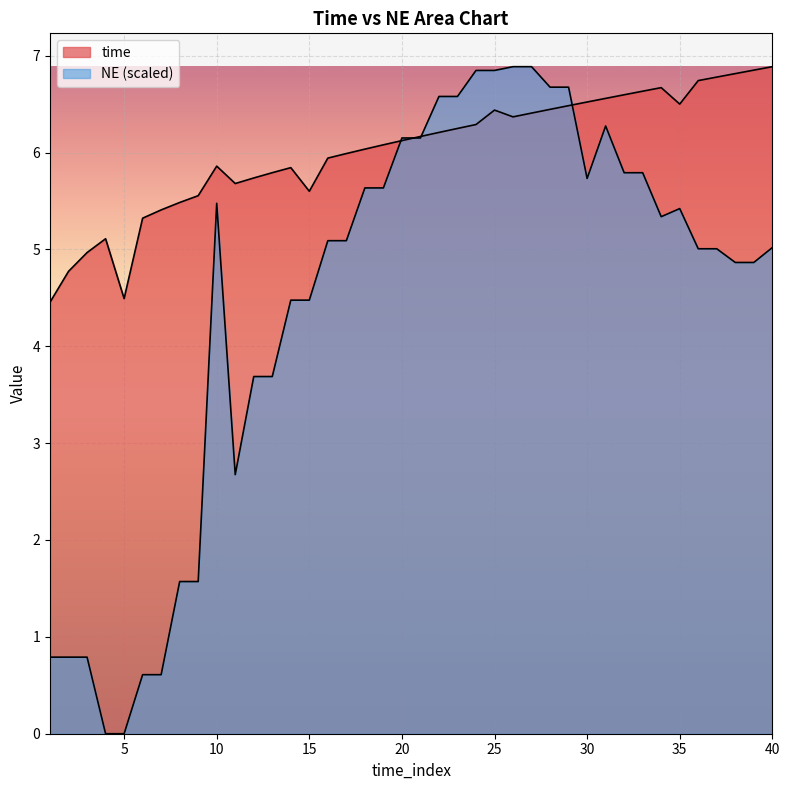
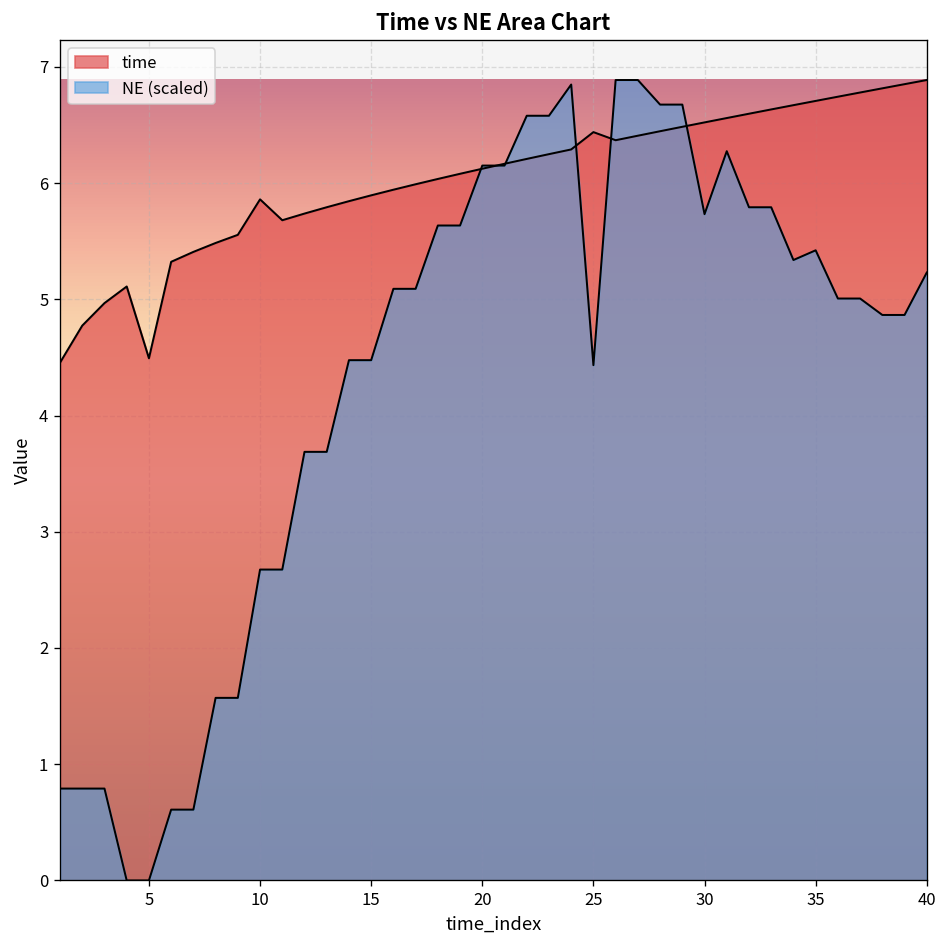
  {
    "time": {
      "5": 4.5,
      "10": 5.9,
-     "15": 5.6,
+     "15": 5.9,
      "20": 6.1,
      "25": 6.4,
      "30": 6.5,
-     "35": 6.5,
+     "35": 6.7,
      "40": 6.9
    },
    "NE (scaled)": {
      "5": 0.0,
-     "10": 5.5,
+     "10": 2.7,
      "15": 4.5,
      "20": 6.2,
-     "25": 6.8,
+     "25": 4.4,
      "30": 5.7,
      "35": 5.4,
-     "40": 5.0
+     "40": 5.2
    }
  }
